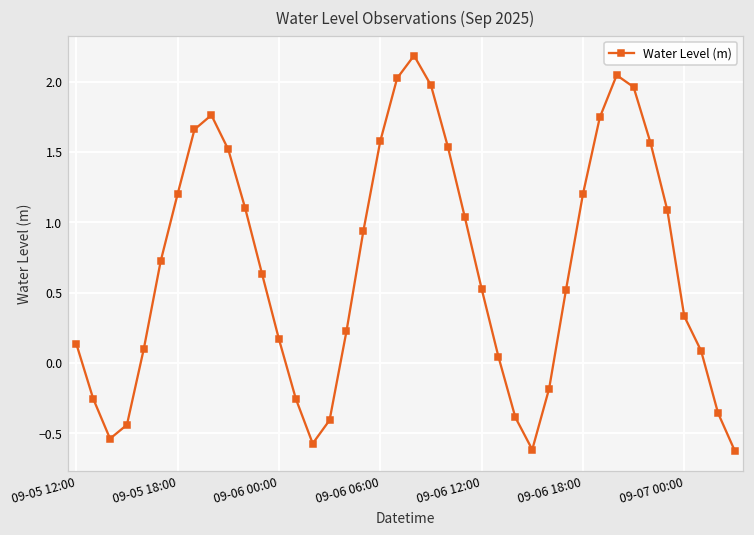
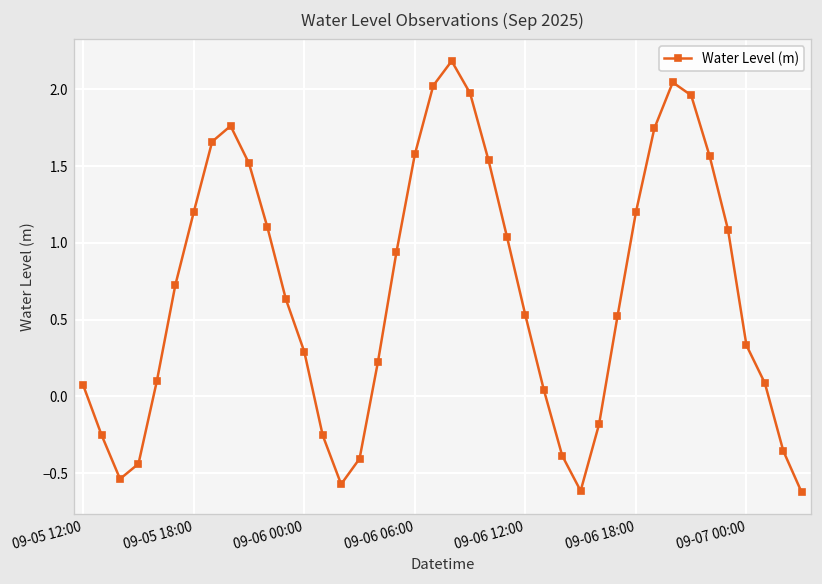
  {
-   "09-05 12:00": 0.14,
+   "09-05 12:00": 0.07,
    "09-05 18:00": 1.20,
-   "09-06 00:00": 0.17,
+   "09-06 00:00": 0.29,
    "09-06 06:00": 1.58,
    "09-06 12:00": 0.53,
    "09-06 18:00": 1.20,
    "09-07 00:00": 0.33
  }
